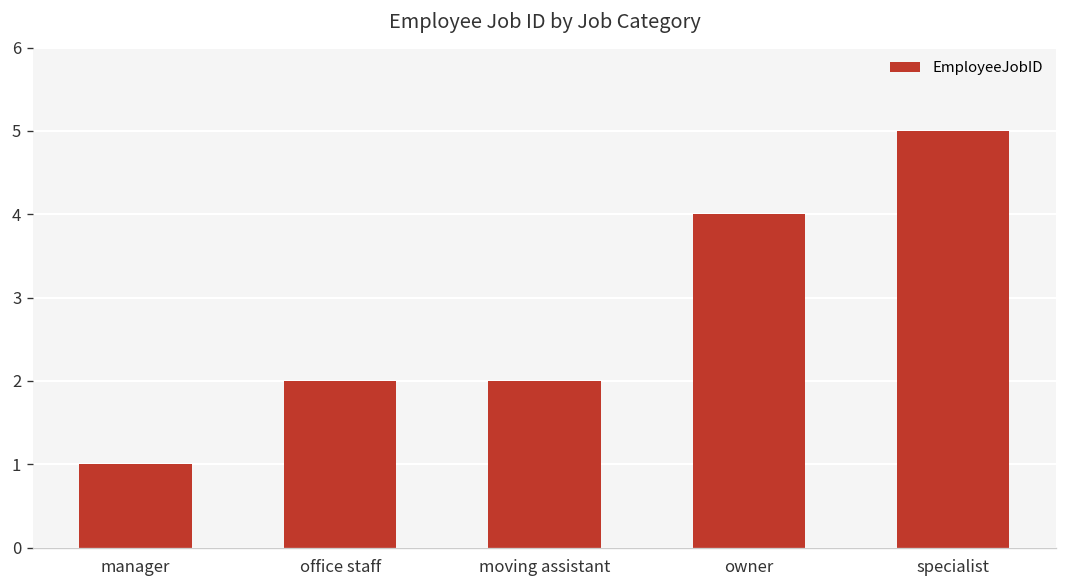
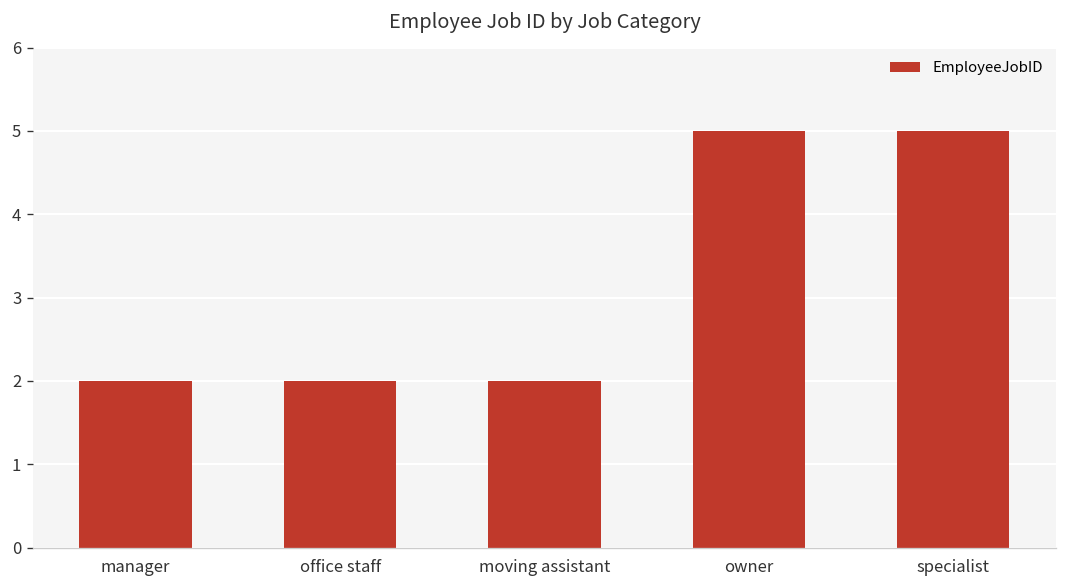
  {
-   "manager": 1,
+   "manager": 2,
    "office staff": 2,
    "moving assistant": 2,
-   "owner": 4,
+   "owner": 5,
    "specialist": 5
  }
